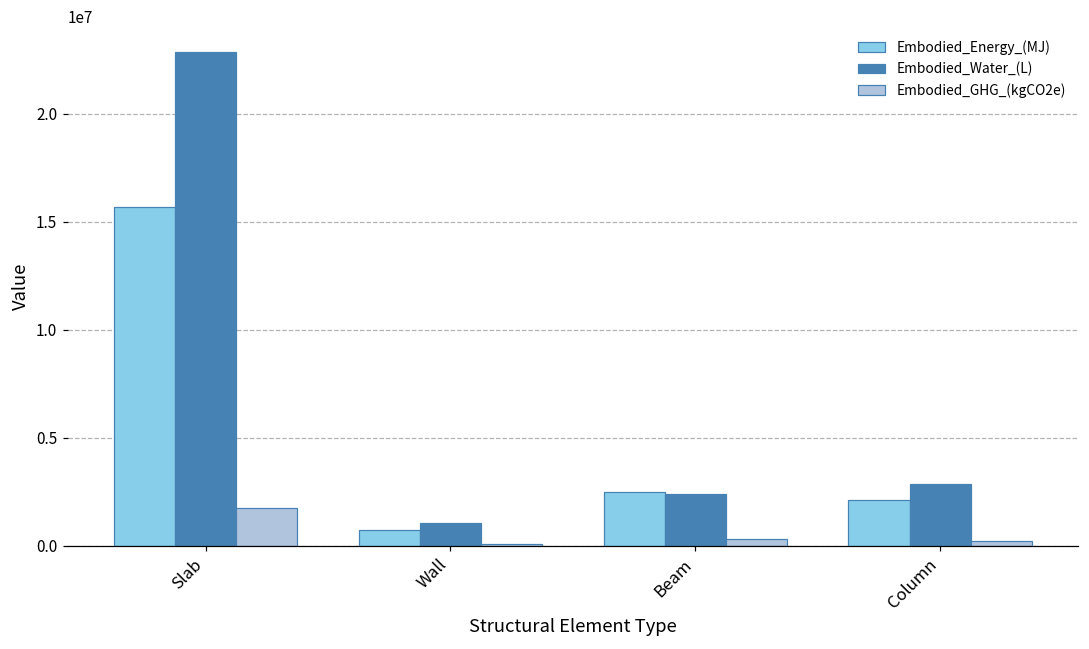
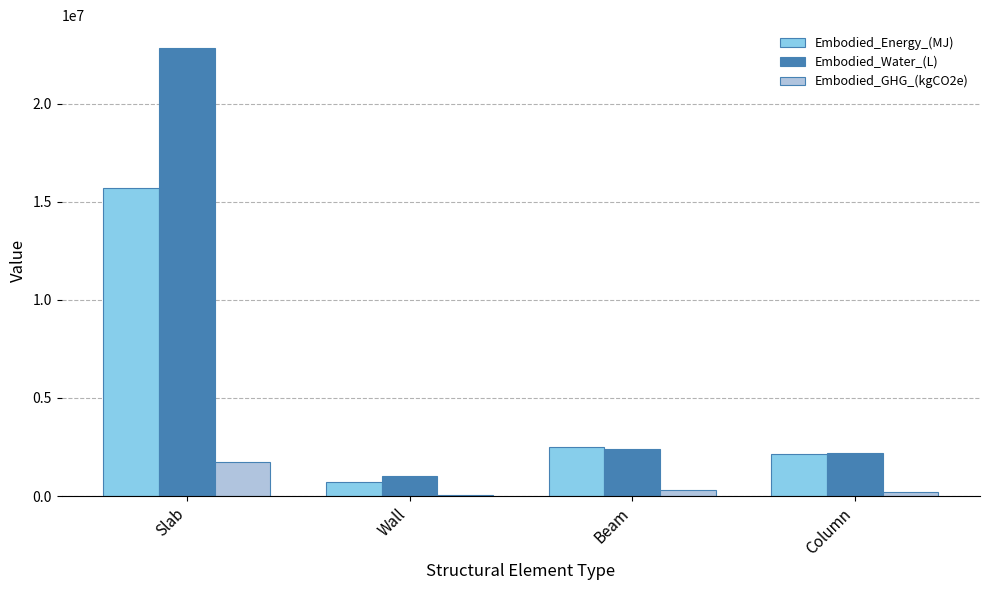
  {
    "Embodied_Water_(L)": {
      "Slab": 22900000,
      "Wall": 1000000,
      "Beam": 2400000,
-     "Column": 2900000
+     "Column": 2200000
    }
  }
